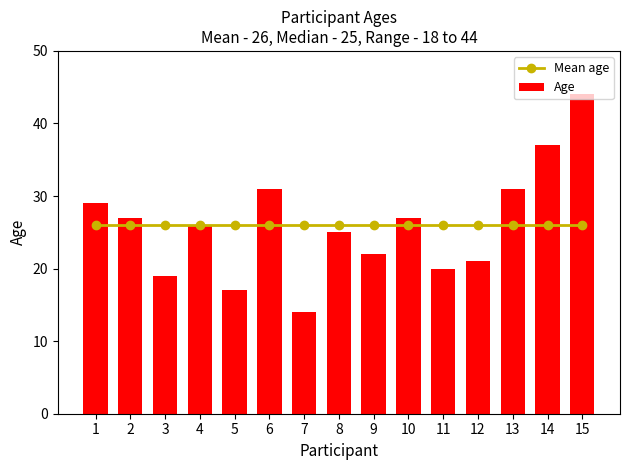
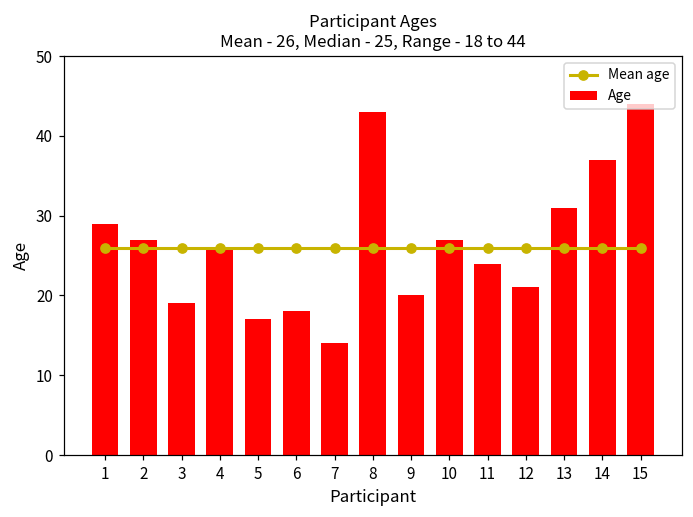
  {
    "Mean age": {
      "1": 26,
      "2": 26,
      "3": 26,
      "4": 26,
      "5": 26,
      "6": 26,
      "7": 26,
      "8": 26,
      "9": 26,
      "10": 26,
      "11": 26,
      "12": 26,
      "13": 26,
      "14": 26,
      "15": 26
    },
    "Age": {
      "1": 29,
      "2": 27,
      "3": 19,
      "4": 26,
      "5": 17,
-     "6": 31,
+     "6": 18,
      "7": 14,
-     "8": 25,
-     "9": 22,
+     "8": 43,
+     "9": 20,
      "10": 27,
-     "11": 20,
+     "11": 24,
      "12": 21,
      "13": 31,
      "14": 37
    }
  }
